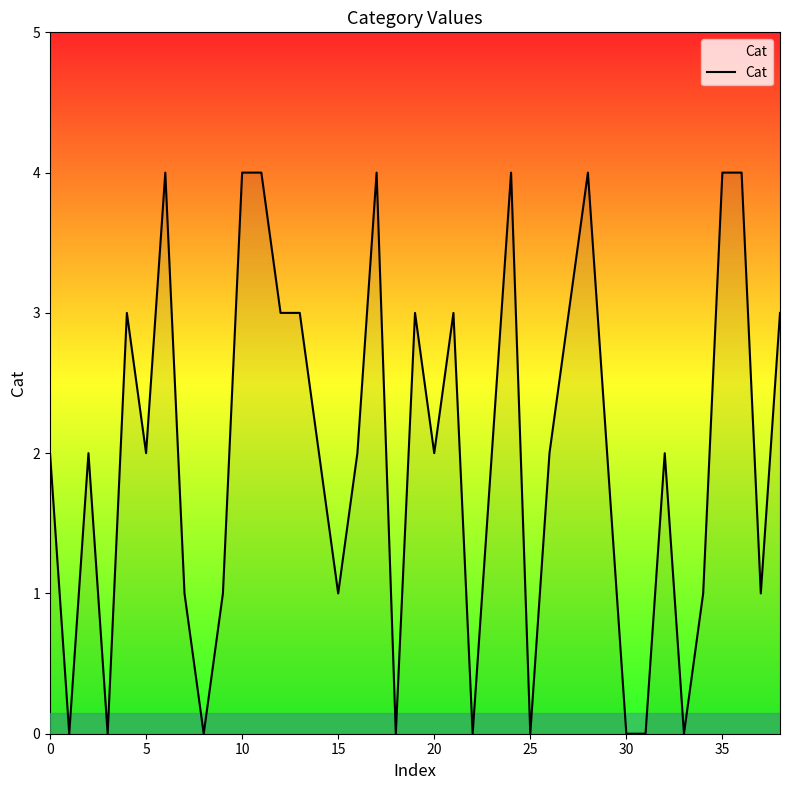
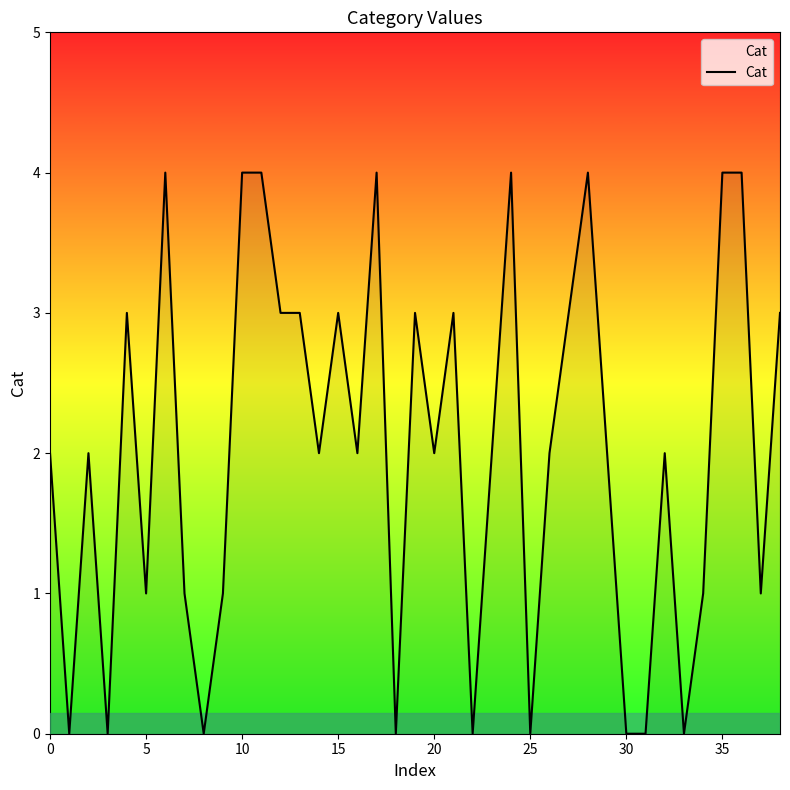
  {
    "0": 2,
-   "5": 2,
+   "5": 1,
    "10": 4,
-   "15": 1,
+   "15": 3,
    "20": 2,
    "35": 4
  }
